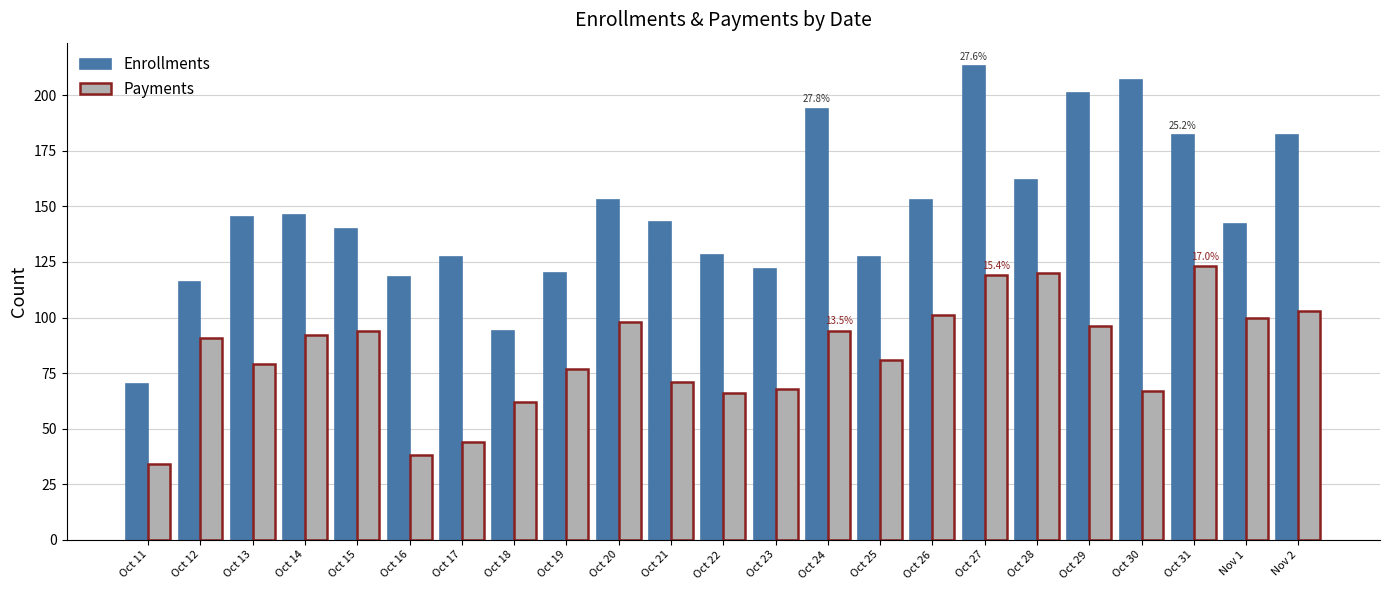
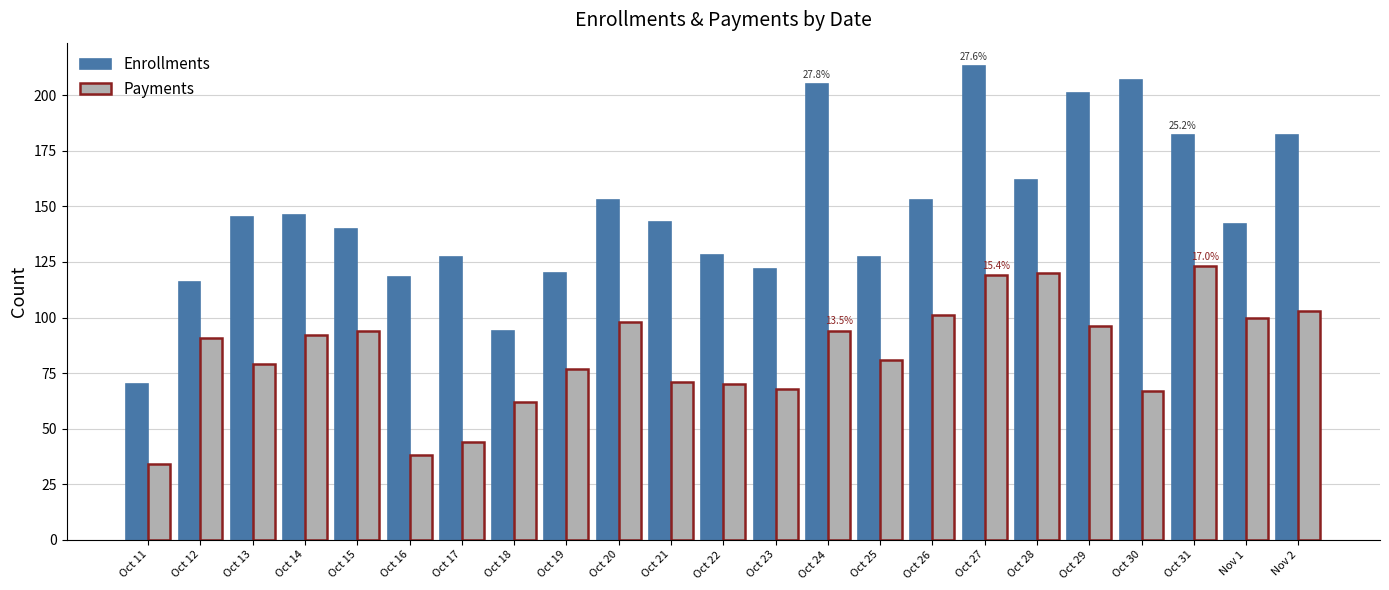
  {
    "Enrollments": {
      "Oct 11": 70,
      "Oct 12": 116,
      "Oct 13": 145,
      "Oct 14": 146,
      "Oct 15": 140,
      "Oct 16": 118,
      "Oct 17": 127,
      "Oct 18": 94,
      "Oct 19": 120,
      "Oct 20": 153,
      "Oct 21": 143,
      "Oct 22": 128,
      "Oct 23": 122,
-     "Oct 24": 194,
+     "Oct 24": 205,
      "Oct 25": 127,
      "Oct 26": 153,
      "Oct 28": 162,
      "Oct 29": 201,
      "Oct 30": 207,
      "Nov 1": 142,
      "Nov 2": 182
    },
    "Payments": {
      "Oct 11": 34,
      "Oct 12": 91,
      "Oct 13": 79,
      "Oct 14": 92,
      "Oct 15": 94,
      "Oct 16": 38,
      "Oct 17": 44,
      "Oct 18": 62,
      "Oct 19": 77,
      "Oct 20": 98,
      "Oct 21": 71,
-     "Oct 22": 66,
+     "Oct 22": 70,
      "Oct 23": 68,
      "Oct 25": 81,
      "Oct 26": 101,
      "Oct 28": 120,
      "Oct 29": 96,
      "Oct 30": 67,
      "Nov 1": 100,
      "Nov 2": 103
    }
  }
